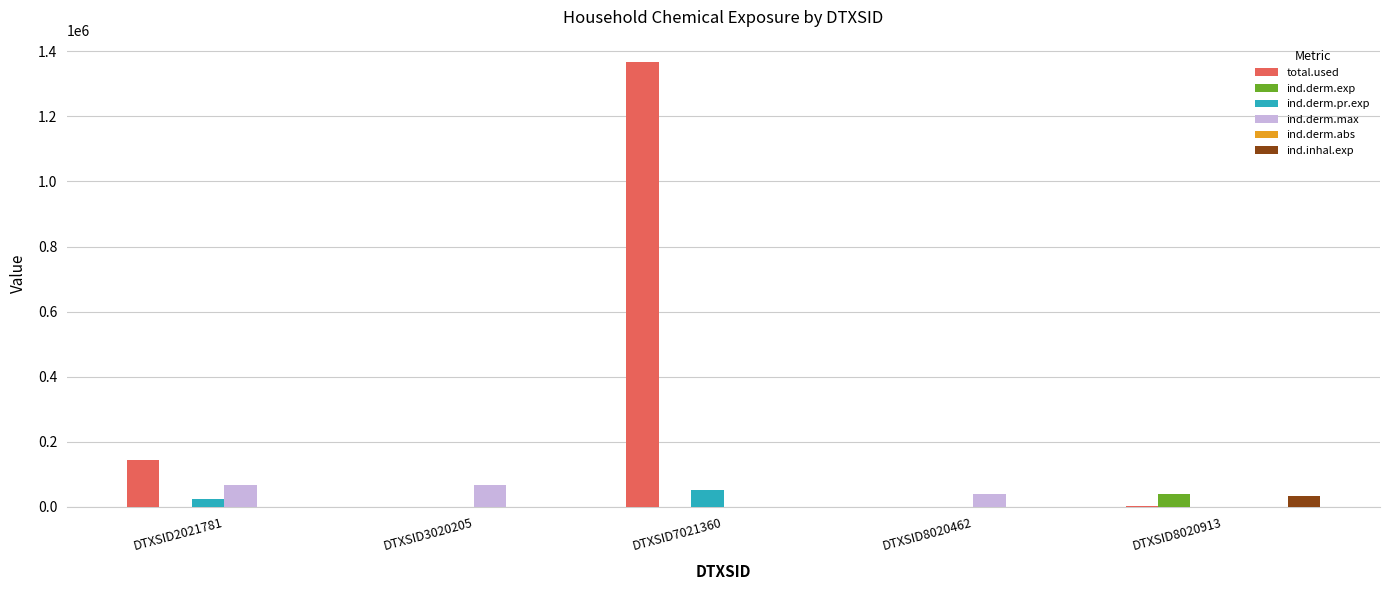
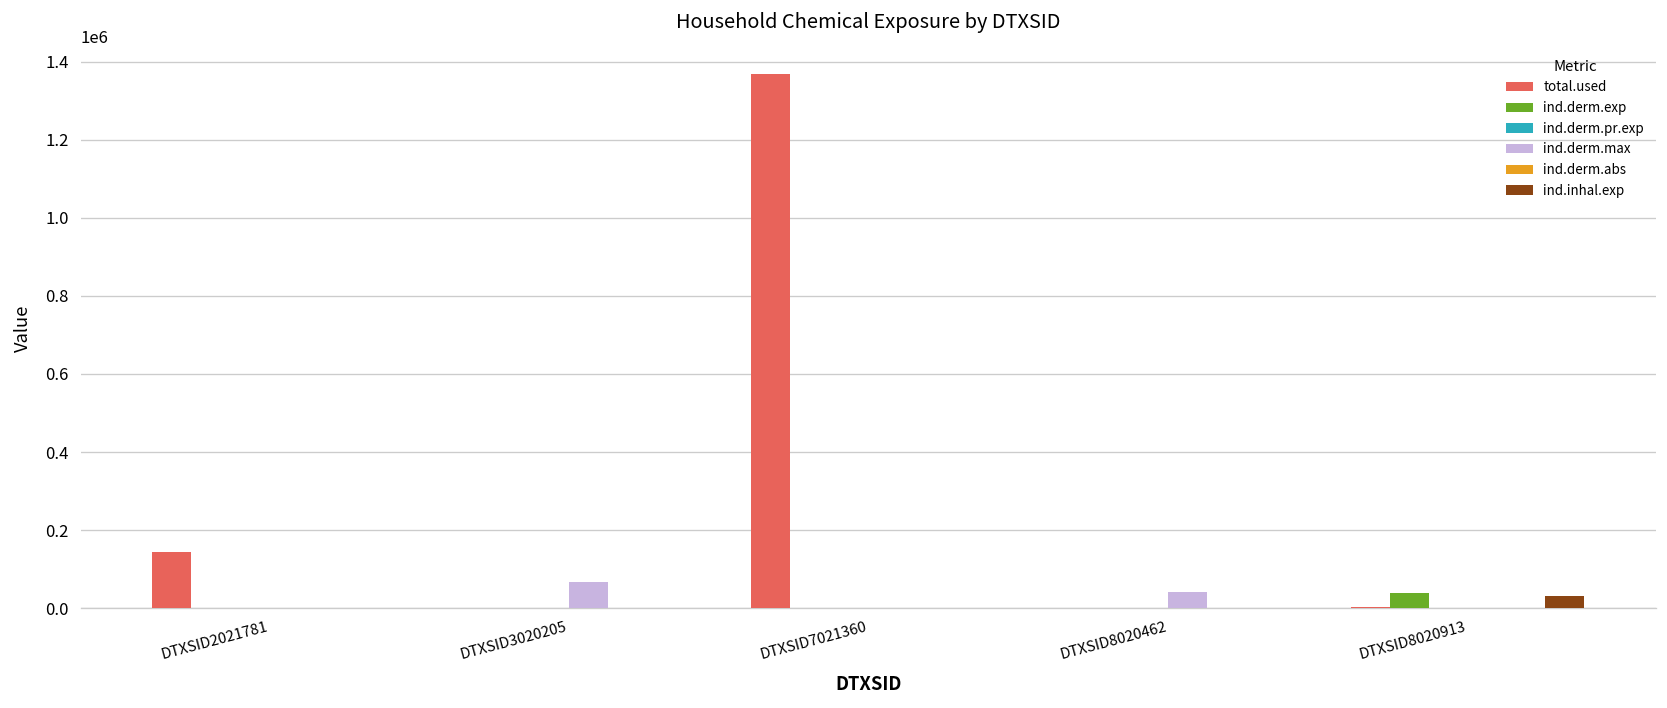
  {
    "total.used": {
      "DTXSID2021781": 140000,
      "DTXSID3020205": 0,
      "DTXSID7021360": 1370000,
      "DTXSID8020462": 0
    },
    "ind.derm.exp": {
      "DTXSID3020205": 0,
      "DTXSID8020462": 0,
      "DTXSID8020913": 40000
    },
    "ind.derm.pr.exp": {
-     "DTXSID2021781": 20000,
+     "DTXSID2021781": 0,
      "DTXSID3020205": 0,
-     "DTXSID7021360": 50000,
+     "DTXSID7021360": 0,
      "DTXSID8020462": 0
    },
    "ind.derm.max": {
-     "DTXSID2021781": 70000,
+     "DTXSID2021781": 0,
      "DTXSID3020205": 70000,
      "DTXSID8020462": 40000
    },
    "ind.derm.abs": {
      "DTXSID3020205": 0,
      "DTXSID8020462": 0
    },
    "ind.inhal.exp": {
      "DTXSID3020205": 0,
      "DTXSID8020462": 0,
      "DTXSID8020913": 30000
    }
  }
